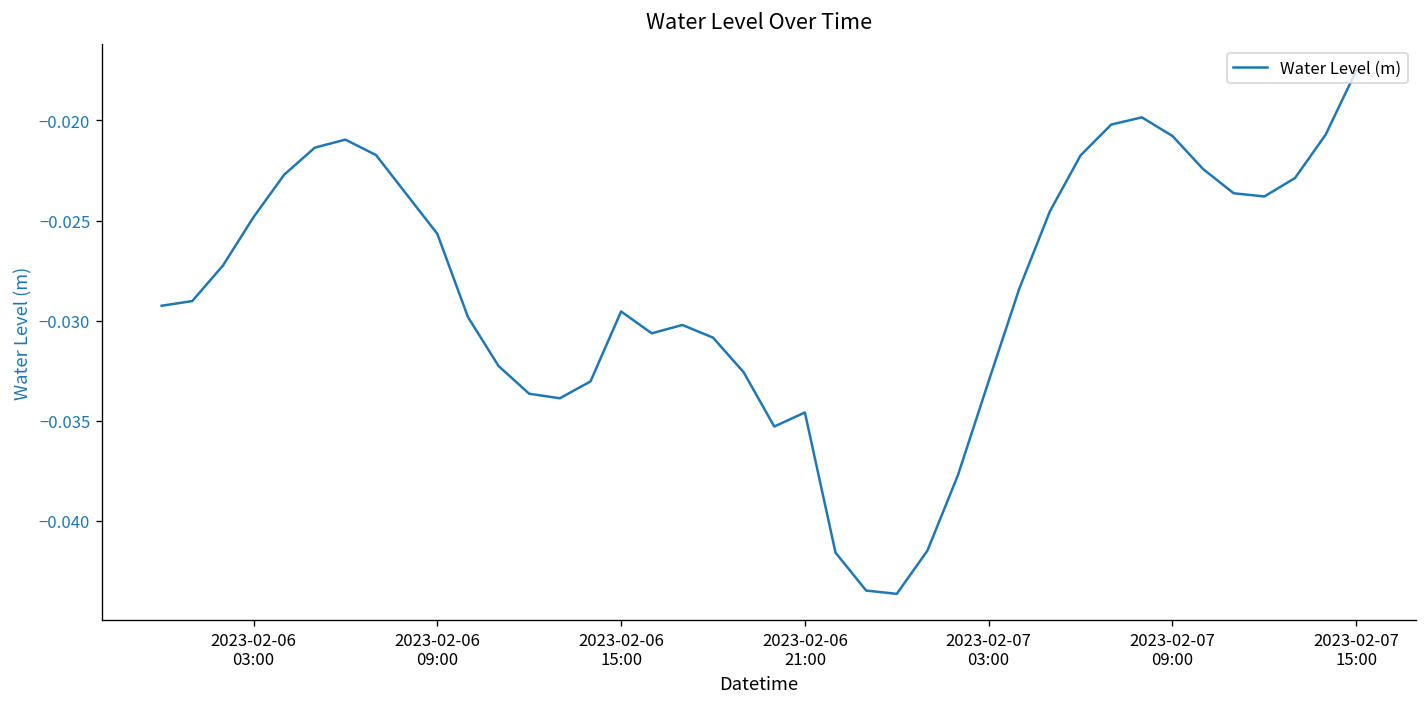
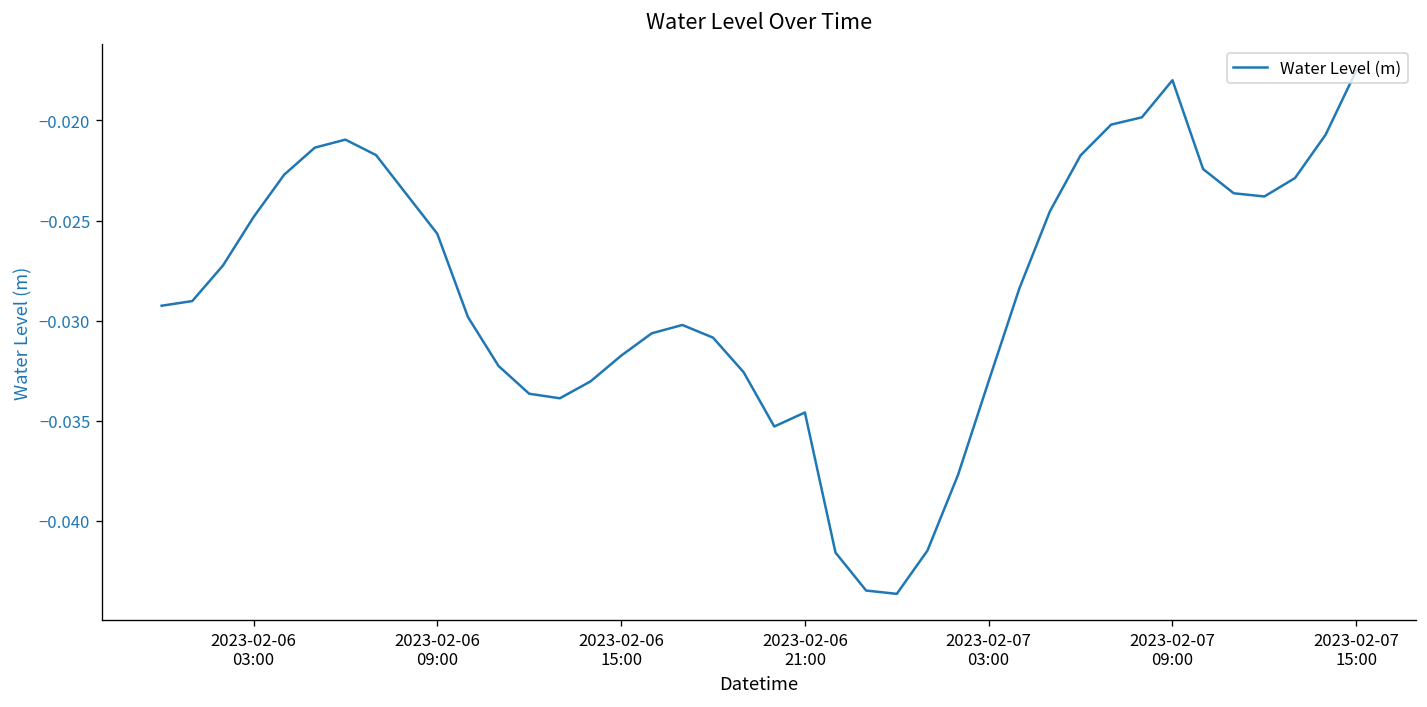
  {
    "2023-02-06 03:00": -0.0248,
    "2023-02-06 09:00": -0.0257,
-   "2023-02-06 15:00": -0.0295,
+   "2023-02-06 15:00": -0.0318,
    "2023-02-06 21:00": -0.0346,
    "2023-02-07 03:00": -0.0330,
-   "2023-02-07 09:00": -0.0208
+   "2023-02-07 09:00": -0.0180
  }
